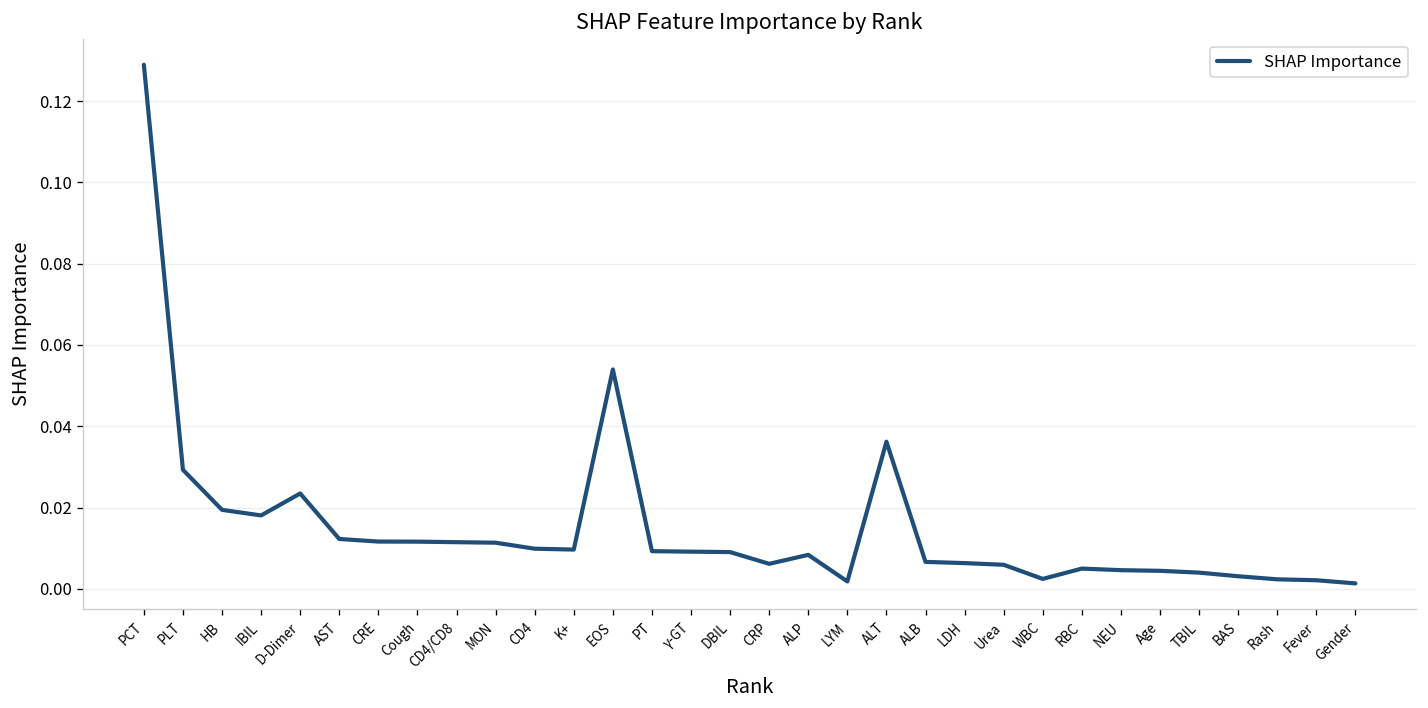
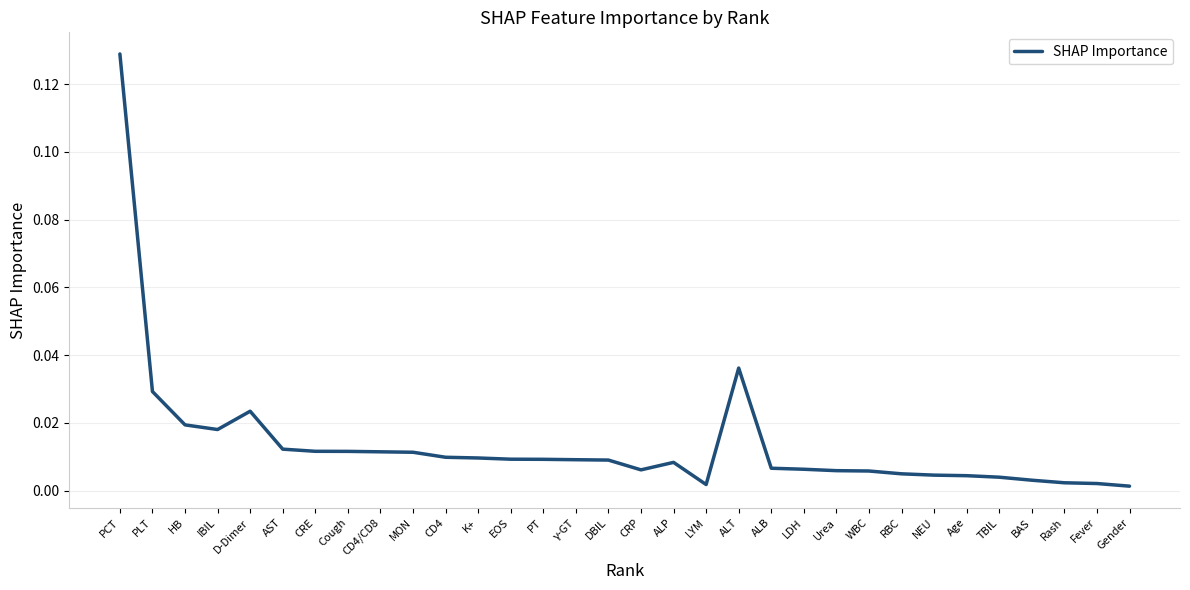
  {
    "PCT": 0.129,
    "PLT": 0.029,
    "HB": 0.019,
    "IBIL": 0.018,
    "D-Dimer": 0.023,
    "AST": 0.012,
    "CRE": 0.012,
    "Cough": 0.012,
    "CD4/CD8": 0.011,
    "MON": 0.011,
    "CD4": 0.010,
    "K+": 0.010,
-   "EOS": 0.054,
+   "EOS": 0.009,
    "PT": 0.009,
    "γ-GT": 0.009,
    "DBIL": 0.009,
    "CRP": 0.006,
    "ALP": 0.008,
    "LYM": 0.002,
    "ALT": 0.036,
    "ALB": 0.007,
    "LDH": 0.006,
    "Urea": 0.006,
-   "WBC": 0.002,
+   "WBC": 0.006,
    "RBC": 0.005,
    "NEU": 0.005,
    "Age": 0.004,
    "TBIL": 0.004,
    "BAS": 0.003,
    "Rash": 0.002,
    "Fever": 0.002,
    "Gender": 0.001
  }
